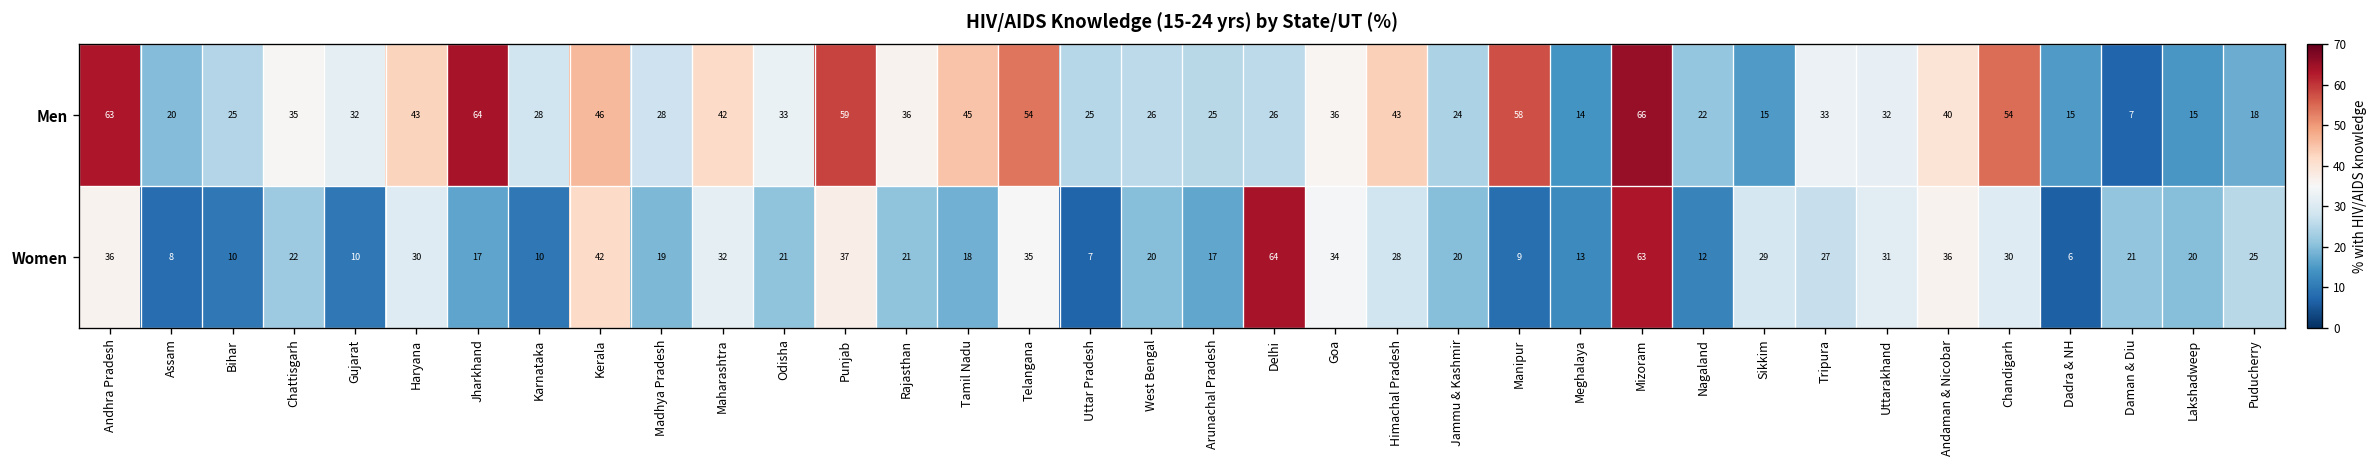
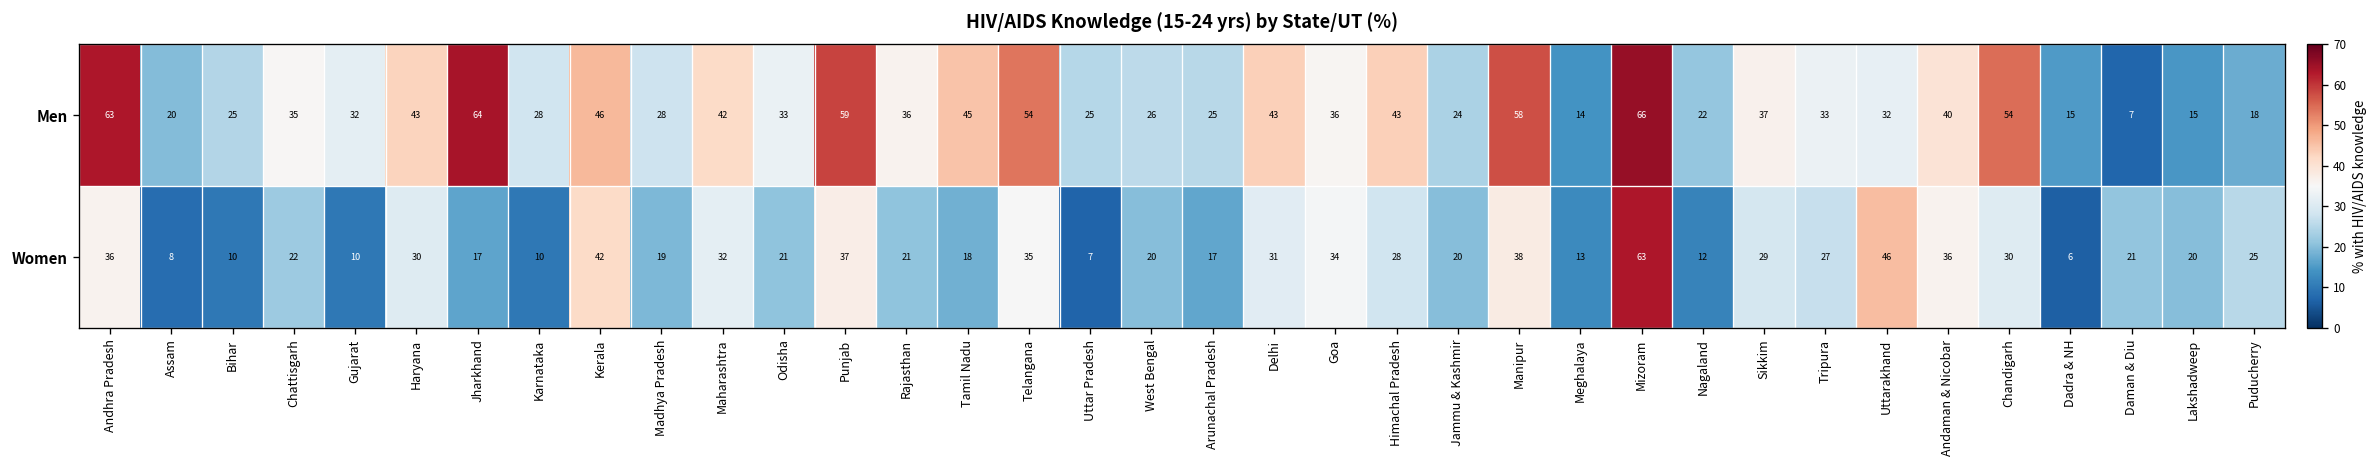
  {
    "Men": {
      "Andhra Pradesh": 63,
      "Assam": 20,
      "Bihar": 25,
      "Chattisgarh": 35,
      "Gujarat": 32,
      "Haryana": 43,
      "Jharkhand": 64,
      "Karnataka": 28,
      "Kerala": 46,
      "Madhya Pradesh": 28,
      "Maharashtra": 42,
      "Odisha": 33,
      "Punjab": 59,
      "Rajasthan": 36,
      "Tamil Nadu": 45,
      "Telangana": 54,
      "Uttar Pradesh": 25,
      "West Bengal": 26,
      "Arunachal Pradesh": 25,
-     "Delhi": 26,
+     "Delhi": 43,
      "Goa": 36,
      "Himachal Pradesh": 43,
      "Jammu & Kashmir": 24,
      "Manipur": 58,
      "Meghalaya": 14,
      "Mizoram": 66,
      "Nagaland": 22,
-     "Sikkim": 15,
+     "Sikkim": 37,
      "Tripura": 33,
      "Uttarakhand": 32,
      "Andaman & Nicobar": 40,
      "Chandigarh": 54,
      "Dadra & NH": 15,
      "Daman & Diu": 7,
      "Lakshadweep": 15,
      "Puducherry": 18
    },
    "Women": {
      "Andhra Pradesh": 36,
      "Assam": 8,
      "Bihar": 10,
      "Chattisgarh": 22,
      "Gujarat": 10,
      "Haryana": 30,
      "Jharkhand": 17,
      "Karnataka": 10,
      "Kerala": 42,
      "Madhya Pradesh": 19,
      "Maharashtra": 32,
      "Odisha": 21,
      "Punjab": 37,
      "Rajasthan": 21,
      "Tamil Nadu": 18,
      "Telangana": 35,
      "Uttar Pradesh": 7,
      "West Bengal": 20,
      "Arunachal Pradesh": 17,
-     "Delhi": 64,
+     "Delhi": 31,
      "Goa": 34,
      "Himachal Pradesh": 28,
      "Jammu & Kashmir": 20,
-     "Manipur": 9,
+     "Manipur": 38,
      "Meghalaya": 13,
      "Mizoram": 63,
      "Nagaland": 12,
      "Sikkim": 29,
      "Tripura": 27,
-     "Uttarakhand": 31,
+     "Uttarakhand": 46,
      "Andaman & Nicobar": 36,
      "Chandigarh": 30,
      "Dadra & NH": 6,
      "Daman & Diu": 21,
      "Lakshadweep": 20,
      "Puducherry": 25
    }
  }
